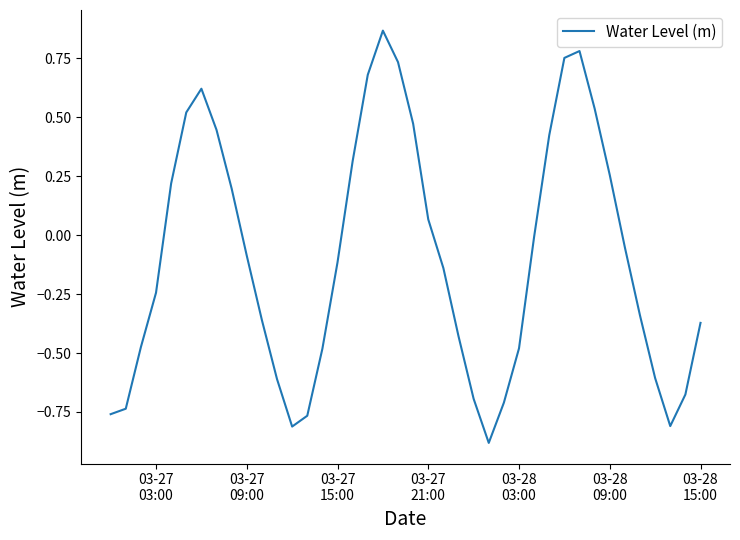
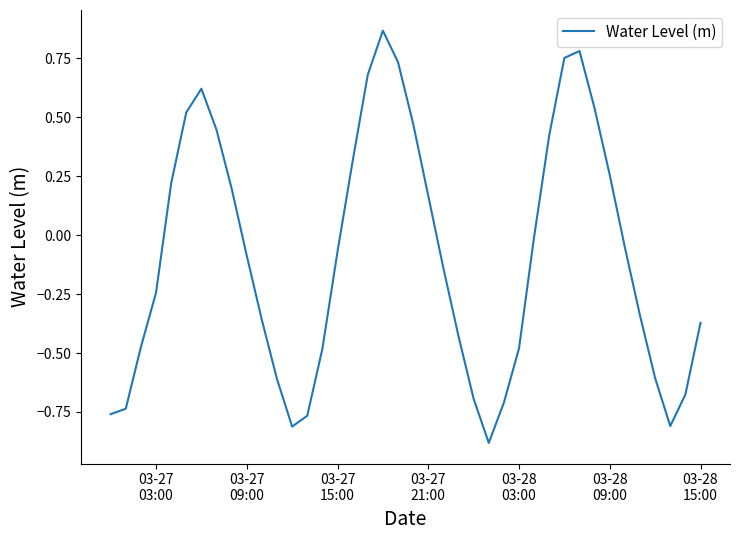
  {
    "03-27 03:00": -0.24,
    "03-27 09:00": -0.09,
-   "03-27 15:00": -0.12,
-   "03-27 21:00": 0.07,
+   "03-27 15:00": -0.07,
+   "03-27 21:00": 0.17,
    "03-28 03:00": -0.48,
    "03-28 09:00": 0.26,
    "03-28 15:00": -0.37
  }
